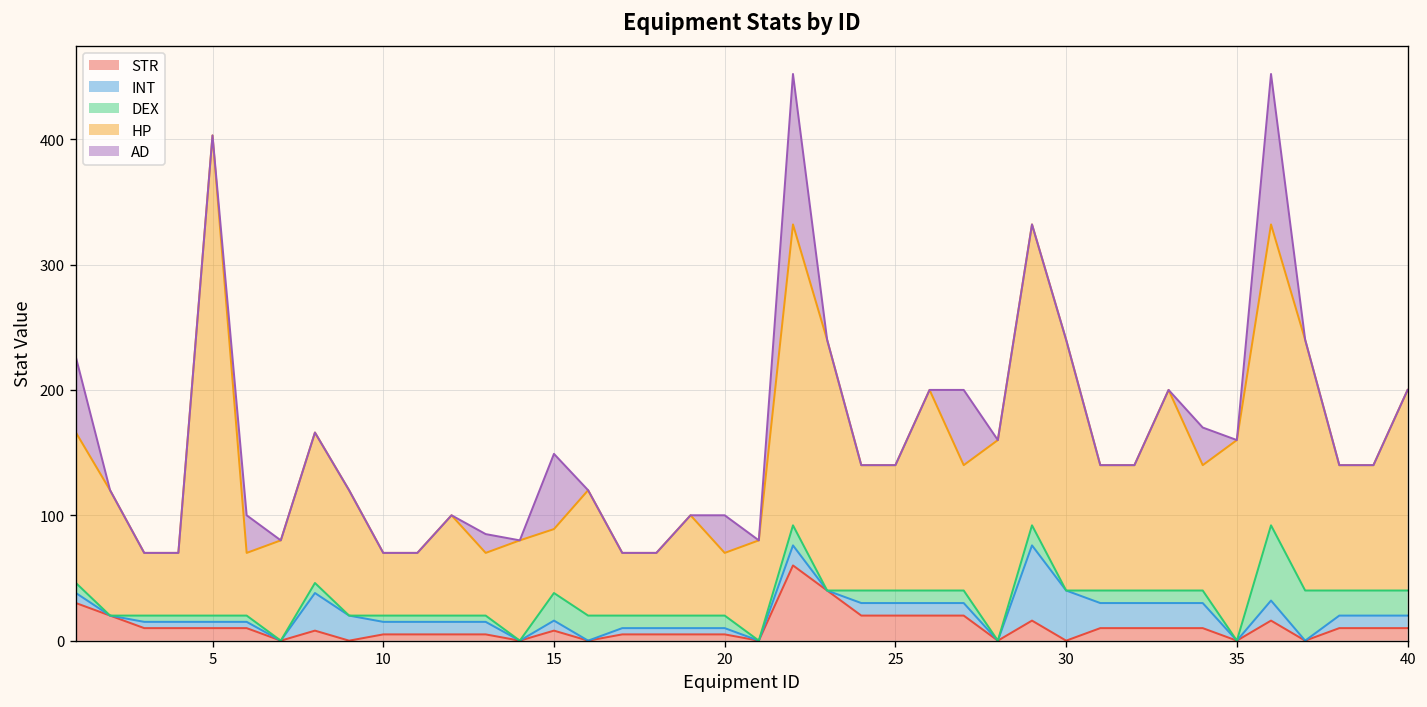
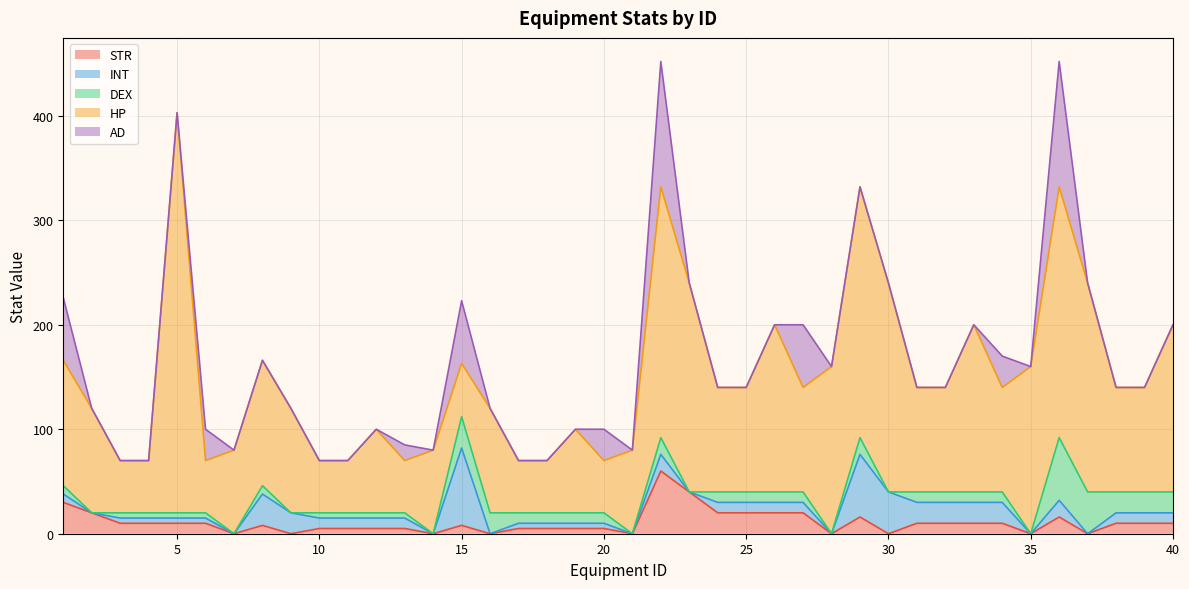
  {
    "STR": {
      "5": 10,
      "10": 5,
      "15": 8,
      "20": 5,
      "25": 20,
      "30": 0,
      "40": 10
    },
    "INT": {
      "5": 5,
      "10": 10,
-     "15": 8,
+     "15": 74,
      "20": 5,
      "25": 10,
      "40": 10
    },
    "DEX": {
      "5": 5,
      "10": 5,
-     "15": 22,
+     "15": 30,
      "20": 10,
      "25": 10,
      "40": 20
    },
    "HP": {
      "15": 51,
      "20": 50
    },
    "AD": {
      "15": 60,
      "20": 30
    }
  }
